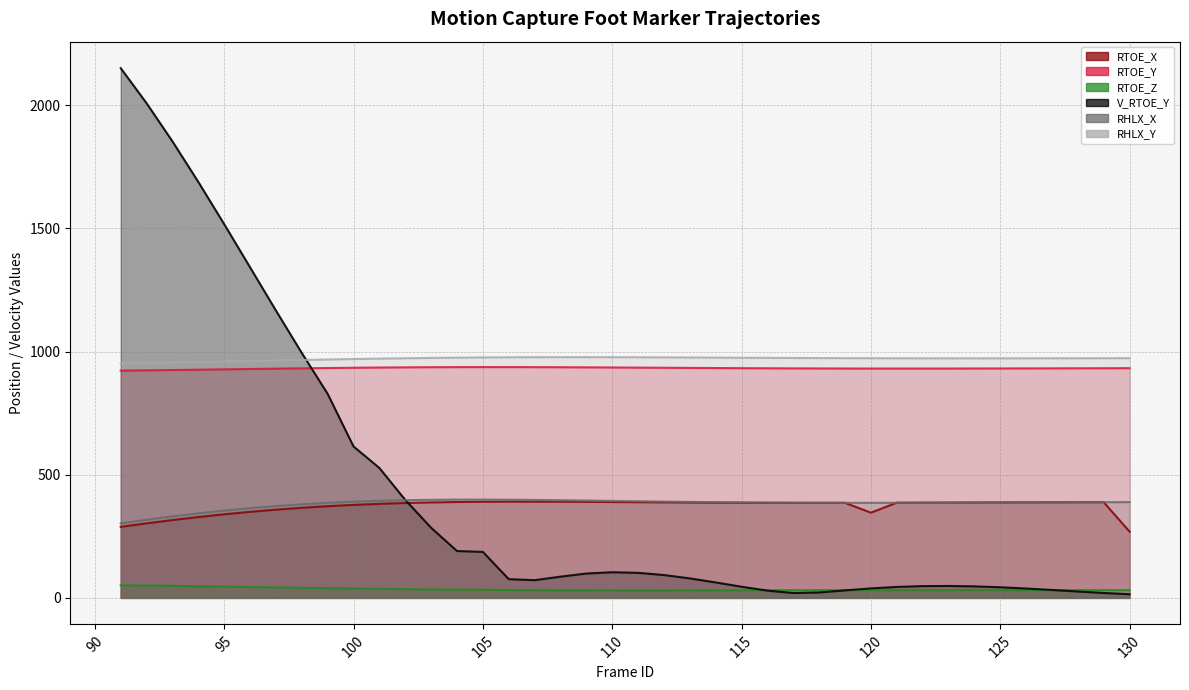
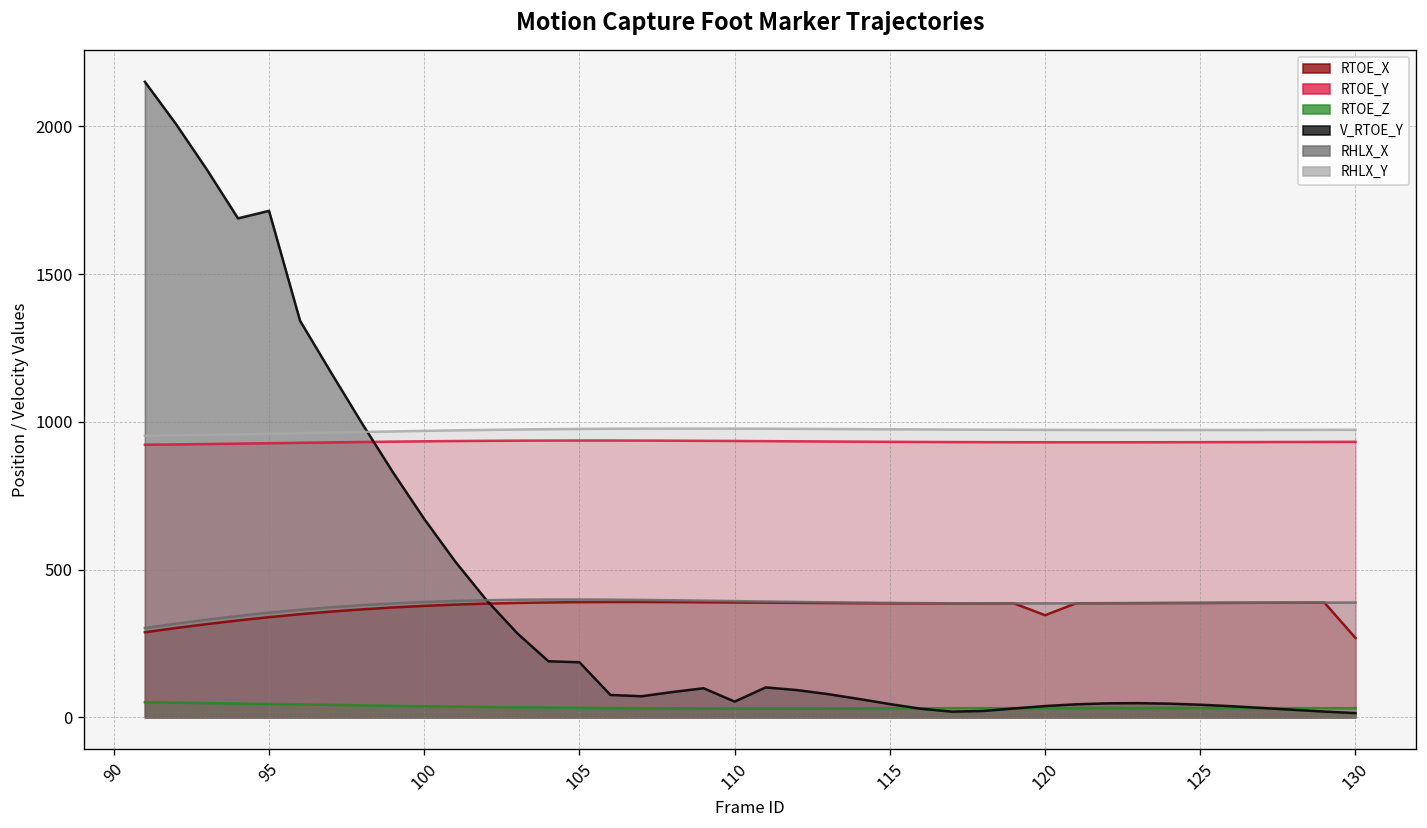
  {
    "RTOE_X": {
      "95": 340,
      "100": 380,
      "120": 350,
      "130": 270
    },
    "V_RTOE_Y": {
-     "95": 1520,
-     "100": 610,
+     "95": 1710,
+     "100": 670,
      "105": 190,
-     "110": 100,
+     "110": 50,
      "115": 50,
      "125": 40,
      "130": 10
    }
  }
